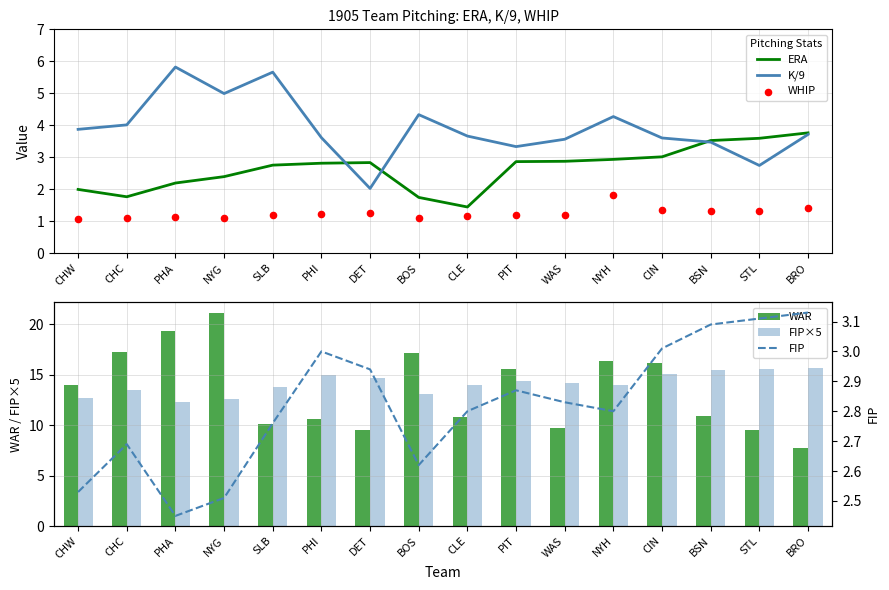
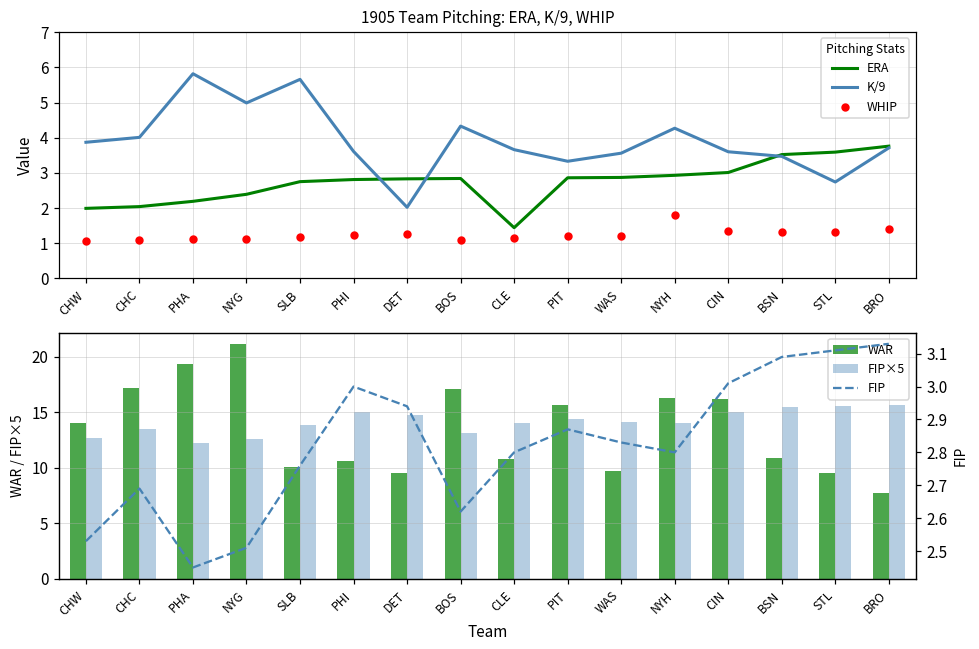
  {
    "1905 Team Pitching: ERA, K/9, WHIP": {
      "ERA": {
        "CHW": 2.0,
-       "CHC": 1.8,
+       "CHC": 2.0,
        "PHA": 2.2,
        "NYG": 2.4,
        "SLB": 2.8,
        "PHI": 2.8,
        "DET": 2.8,
-       "BOS": 1.7,
+       "BOS": 2.8,
        "CLE": 1.4,
        "PIT": 2.9,
        "WAS": 2.9,
        "NYH": 2.9,
        "CIN": 3.0,
        "STL": 3.6
      },
      "K/9": {
        "CHW": 3.9,
        "CHC": 4.0,
        "PHA": 5.8,
        "NYG": 5.0,
        "SLB": 5.7,
        "PHI": 3.6,
        "DET": 2.0,
        "BOS": 4.3,
        "CLE": 3.7,
        "PIT": 3.3,
        "WAS": 3.6,
        "NYH": 4.3,
        "CIN": 3.6,
        "STL": 2.7
      }
    }
  }
